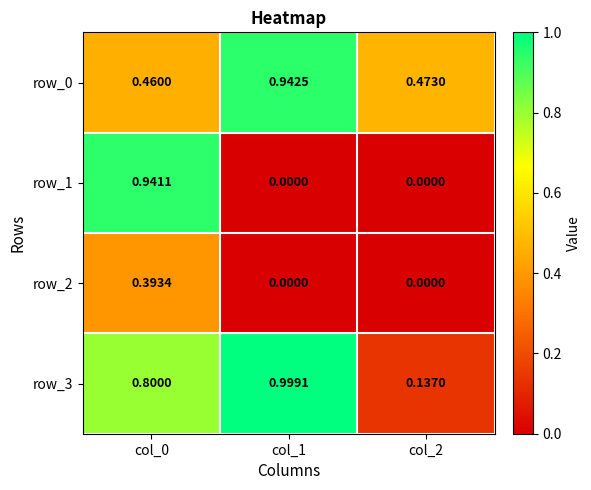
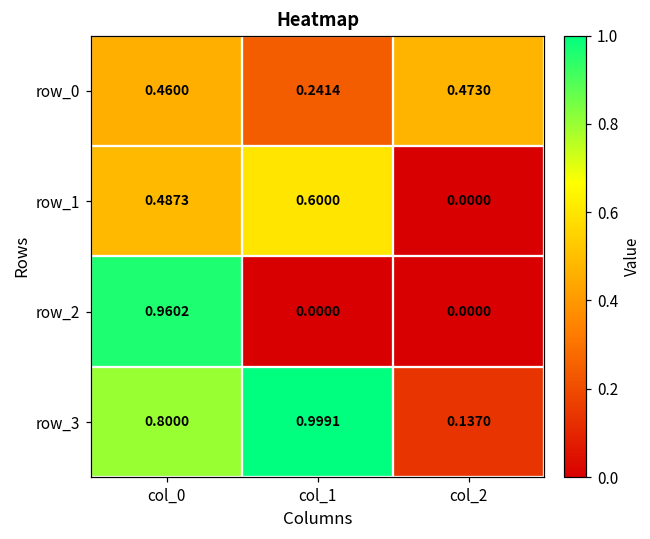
  {
    "row_0": {
      "col_0": 0.4600,
-     "col_1": 0.9425,
+     "col_1": 0.2414,
      "col_2": 0.4730
    },
    "row_1": {
-     "col_0": 0.9411,
-     "col_1": 0.0000,
+     "col_0": 0.4873,
+     "col_1": 0.6000,
      "col_2": 0.0000
    },
    "row_2": {
-     "col_0": 0.3934,
+     "col_0": 0.9602,
      "col_1": 0.0000,
      "col_2": 0.0000
    },
    "row_3": {
      "col_0": 0.8000,
      "col_1": 0.9991,
      "col_2": 0.1370
    }
  }
